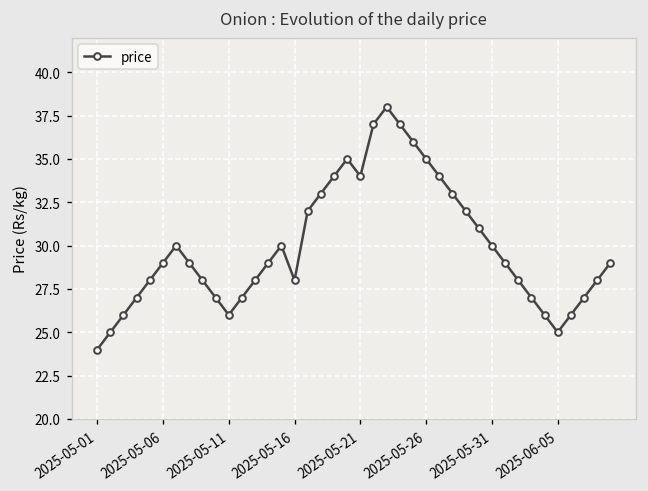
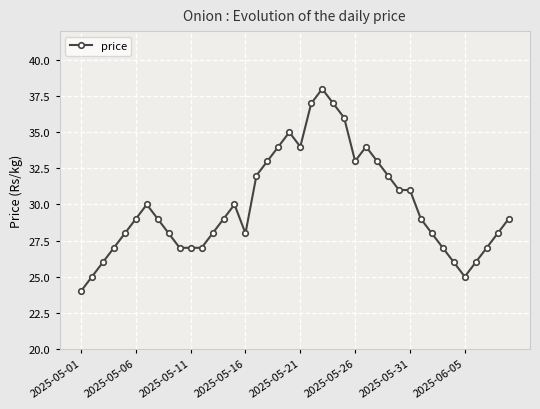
  {
    "2025-05-01": 24,
    "2025-05-06": 29,
-   "2025-05-11": 26,
+   "2025-05-11": 27,
    "2025-05-16": 28,
    "2025-05-21": 34,
-   "2025-05-26": 35,
-   "2025-05-31": 30,
+   "2025-05-26": 33,
+   "2025-05-31": 31,
    "2025-06-05": 25
  }
